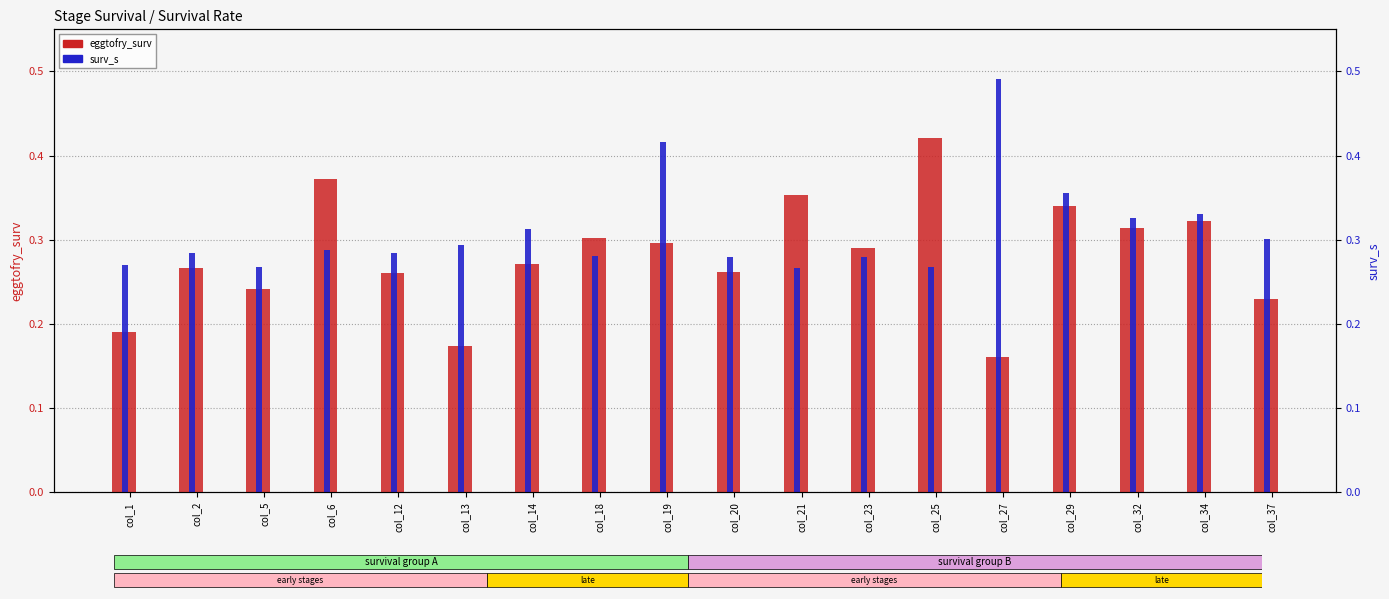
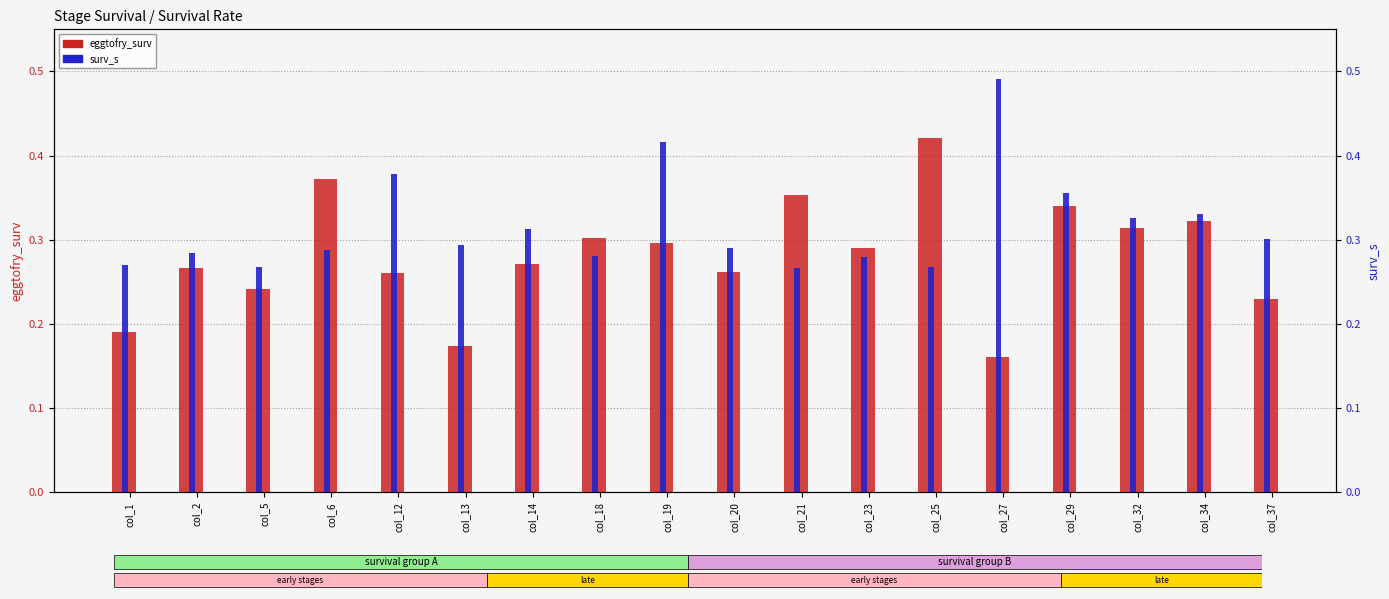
  {
    "eggtofry_surv": {
      "col_1": 0.19,
      "col_2": 0.27,
      "col_5": 0.24,
      "col_6": 0.37,
      "col_12": 0.26,
      "col_13": 0.17,
      "col_14": 0.27,
      "col_18": 0.30,
      "col_19": 0.30,
      "col_20": 0.26,
      "col_21": 0.35,
      "col_23": 0.29,
      "col_25": 0.42,
      "col_27": 0.16,
      "col_29": 0.34,
      "col_32": 0.31,
      "col_34": 0.32,
      "col_37": 0.23
    },
    "surv_s": {
      "col_1": 0.27,
      "col_2": 0.28,
      "col_5": 0.27,
-     "col_12": 0.28,
+     "col_12": 0.38,
      "col_13": 0.29,
      "col_14": 0.31,
      "col_19": 0.42,
-     "col_20": 0.28,
+     "col_20": 0.29,
      "col_27": 0.49,
      "col_29": 0.36,
      "col_32": 0.33,
      "col_34": 0.33,
      "col_37": 0.30
    }
  }
